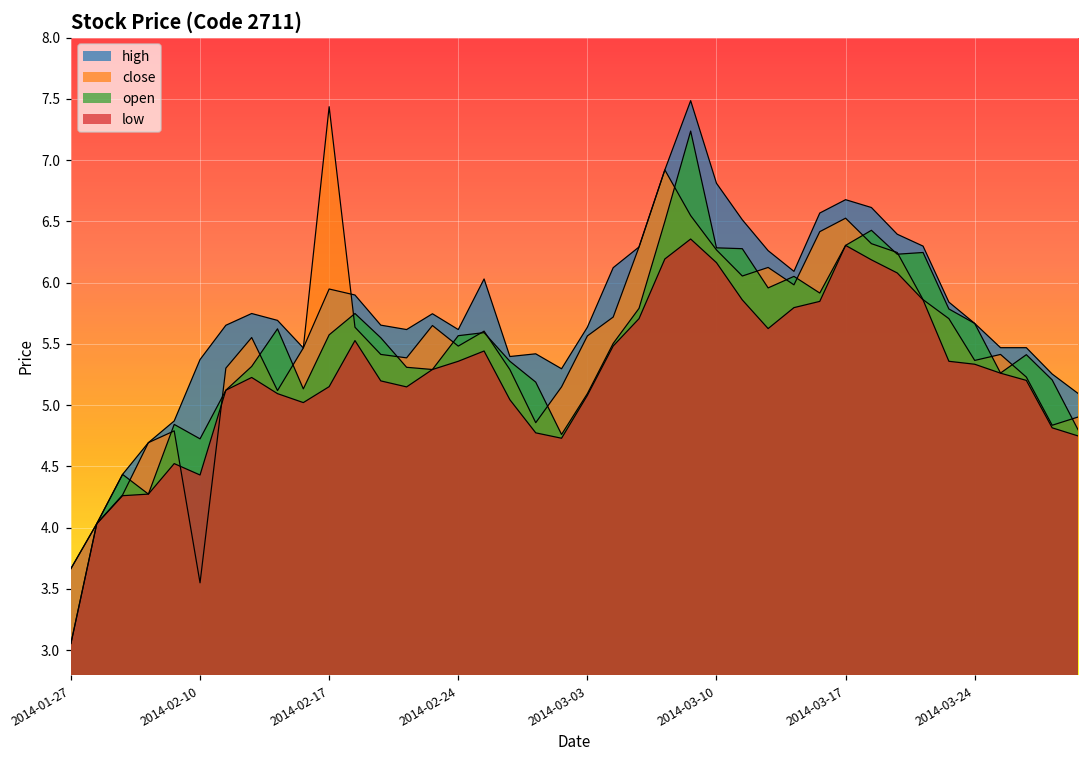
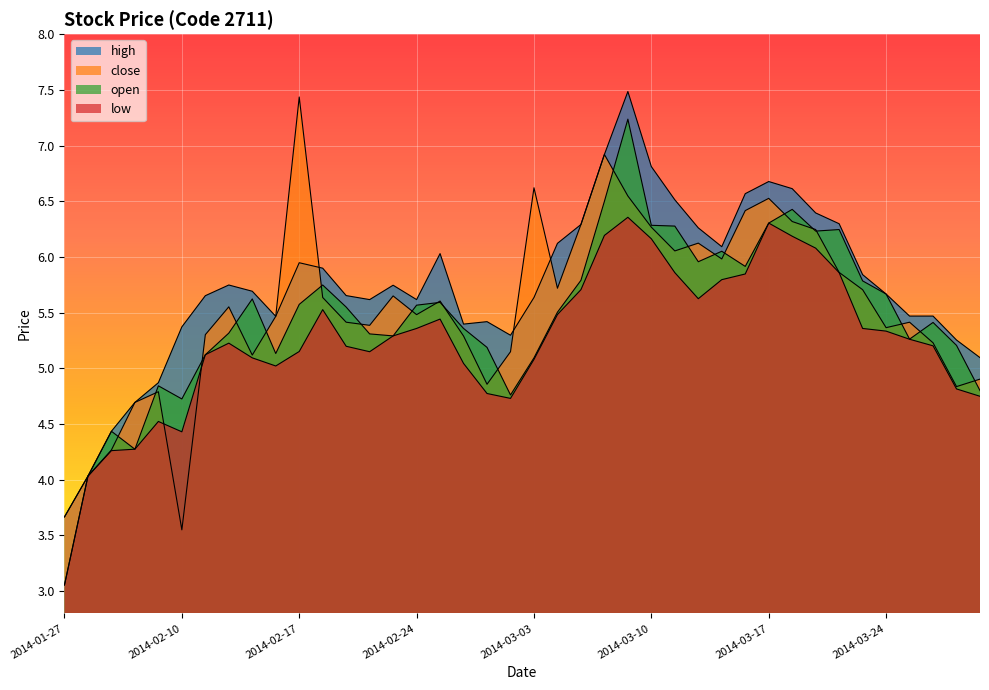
  {
    "high": {
      "2014-02-10": 5.37,
      "2014-02-17": 5.95,
      "2014-02-24": 5.62,
      "2014-03-03": 5.64,
      "2014-03-10": 6.81,
      "2014-03-17": 6.68
    },
    "close": {
      "2014-02-10": 3.55,
      "2014-02-17": 7.44,
      "2014-02-24": 5.48,
-     "2014-03-03": 5.57,
+     "2014-03-03": 6.62,
      "2014-03-17": 6.53,
      "2014-03-24": 5.37
    },
    "open": {
      "2014-02-10": 4.73,
      "2014-02-17": 5.57,
      "2014-02-24": 5.57
    },
    "low": {
      "2014-02-10": 4.43,
      "2014-02-17": 5.15,
      "2014-02-24": 5.36,
      "2014-03-10": 6.16,
      "2014-03-24": 5.33
    }
  }
